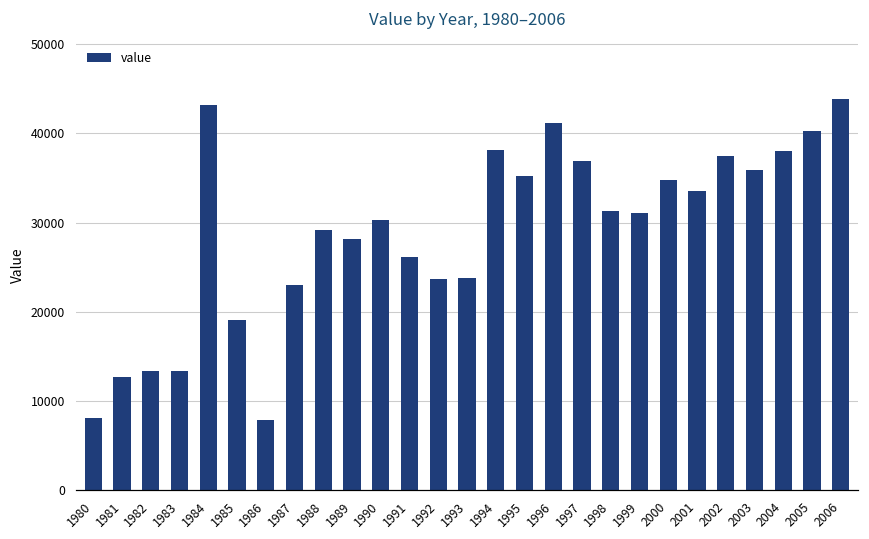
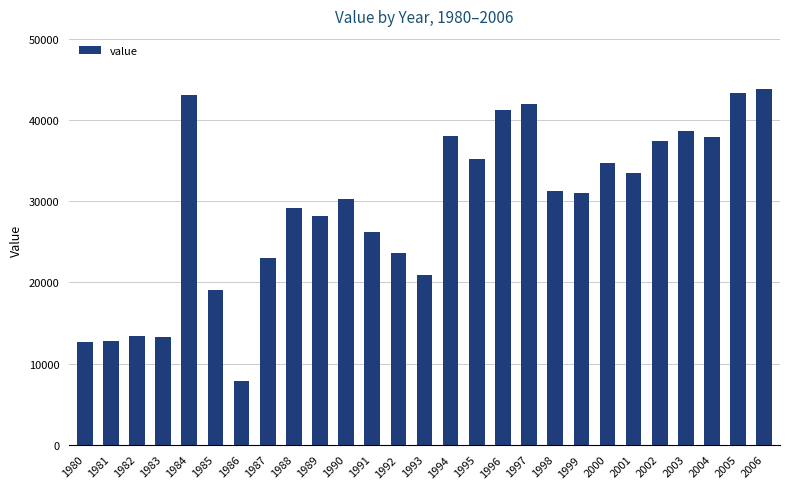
  {
-   "1980": 8000,
+   "1980": 13000,
    "1981": 13000,
    "1982": 13000,
    "1983": 13000,
    "1984": 43000,
    "1985": 19000,
    "1986": 8000,
    "1987": 23000,
    "1988": 29000,
    "1989": 28000,
    "1990": 30000,
    "1991": 26000,
    "1992": 24000,
-   "1993": 24000,
+   "1993": 21000,
    "1994": 38000,
    "1995": 35000,
    "1996": 41000,
-   "1997": 37000,
+   "1997": 42000,
    "1998": 31000,
    "1999": 31000,
    "2000": 35000,
    "2001": 33000,
    "2002": 37000,
-   "2003": 36000,
+   "2003": 39000,
    "2004": 38000,
-   "2005": 40000,
+   "2005": 43000,
    "2006": 44000
  }
